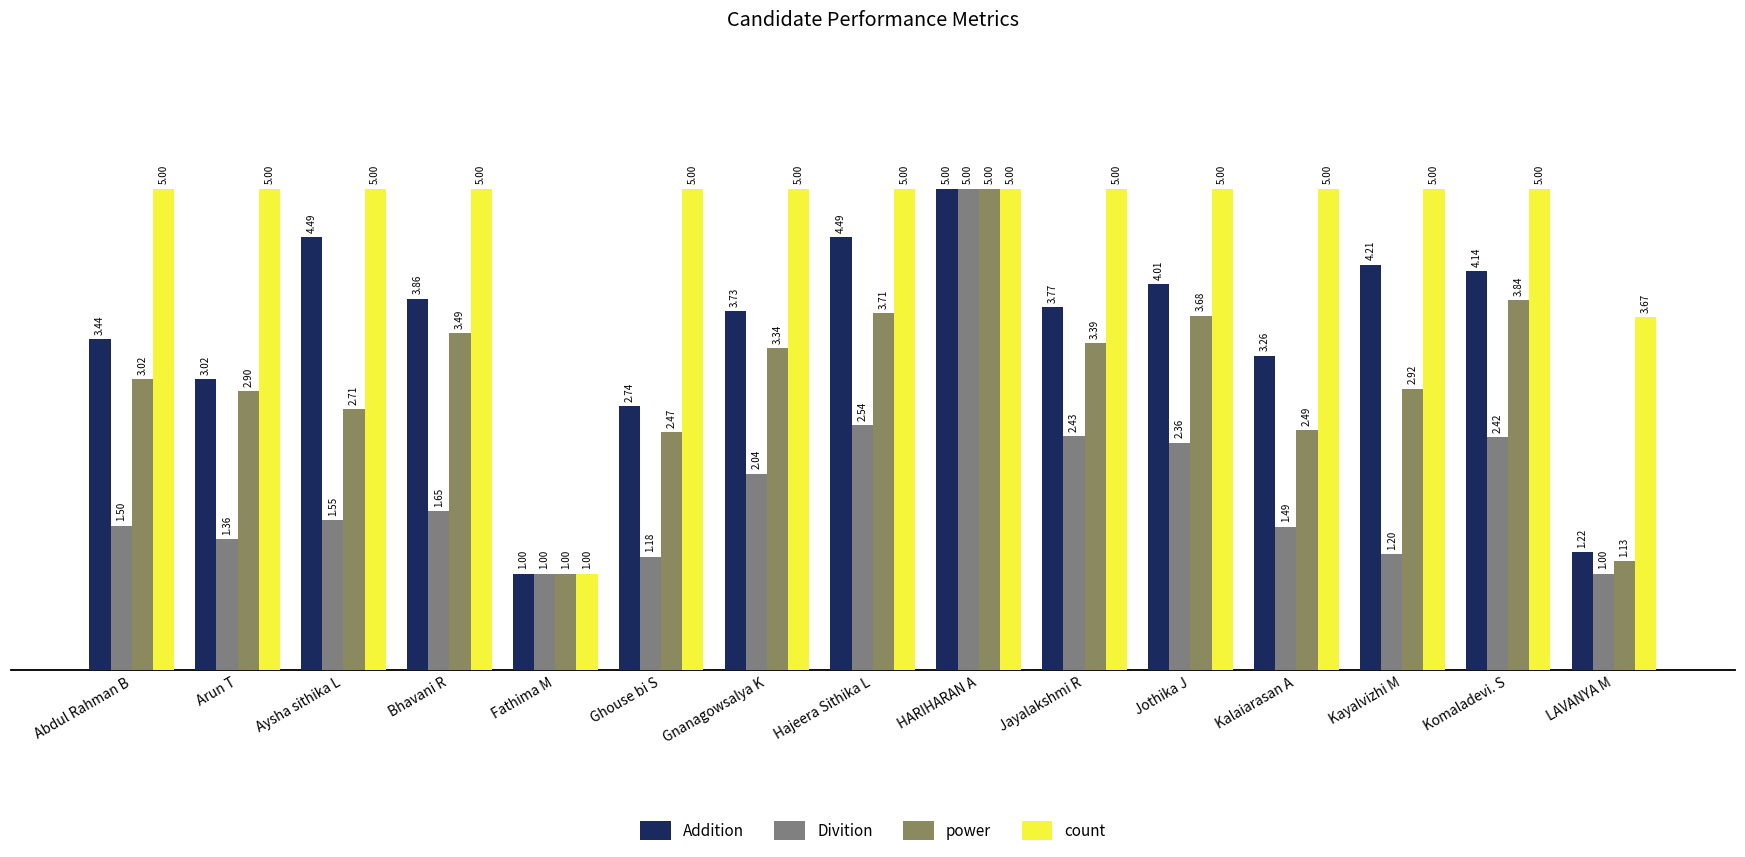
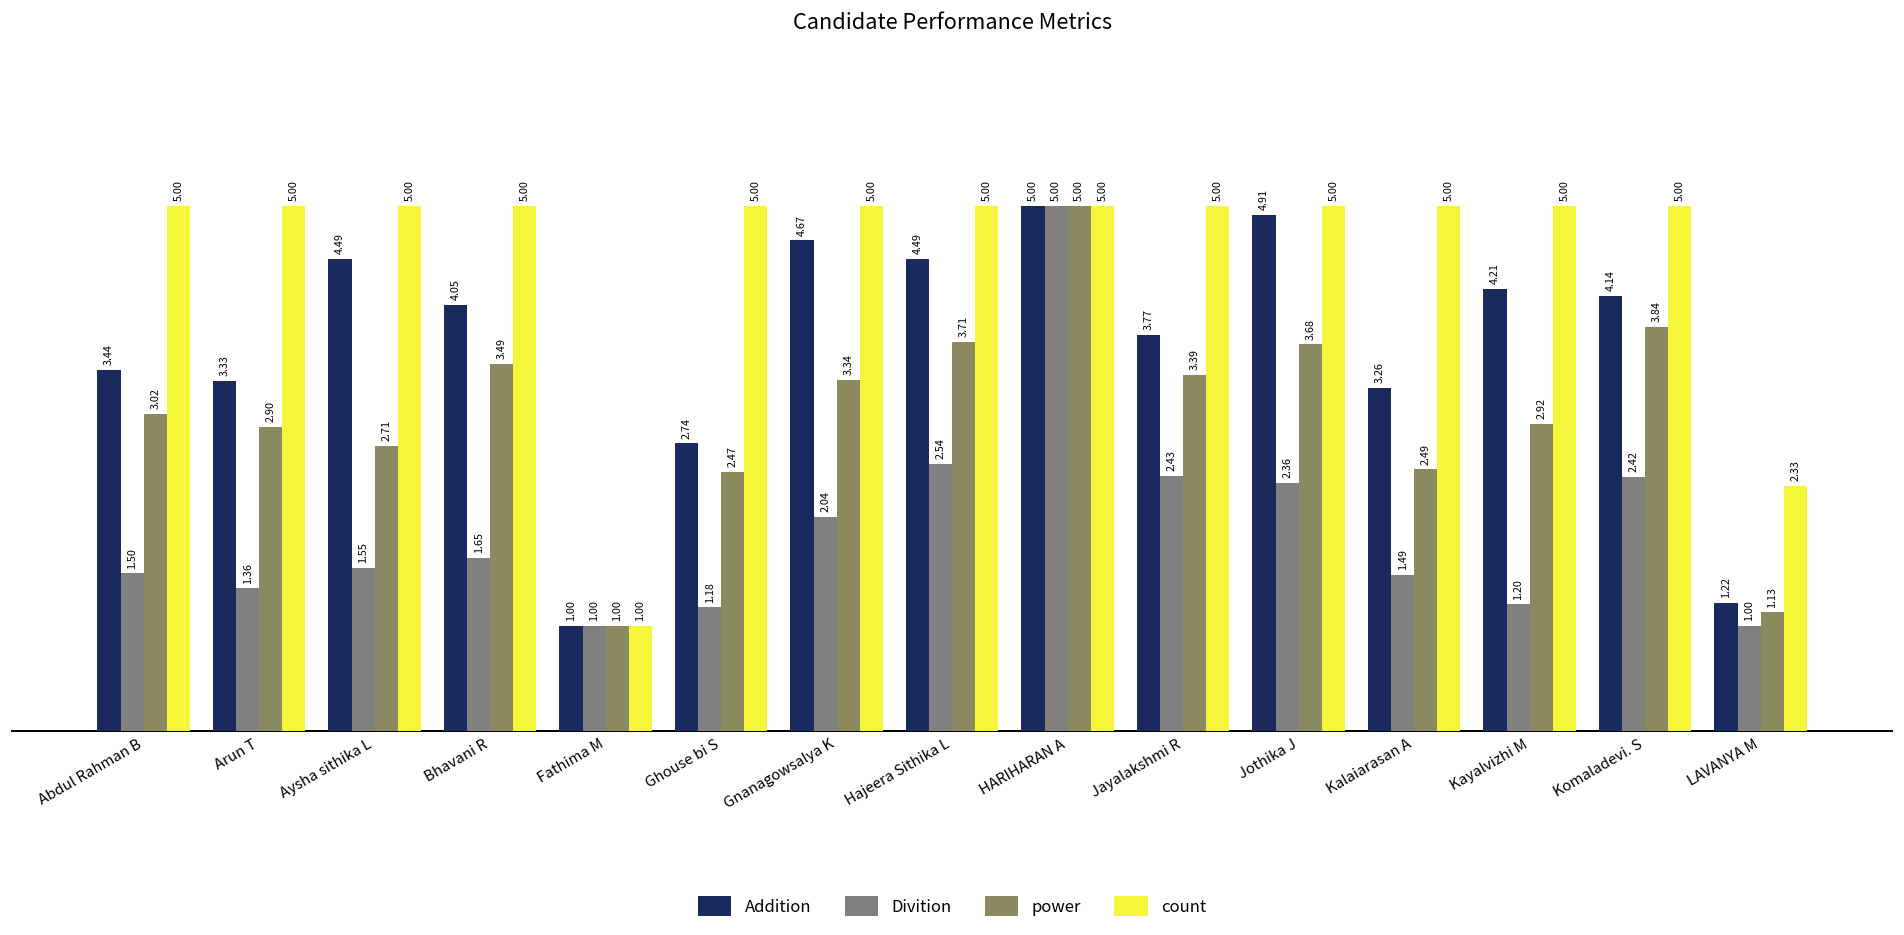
  {
    "Addition": {
      "Abdul Rahman B": 3.44,
-     "Arun T": 3.02,
+     "Arun T": 3.33,
      "Aysha sithika L": 4.49,
-     "Bhavani R": 3.86,
+     "Bhavani R": 4.05,
      "Fathima M": 1.00,
      "Ghouse bi S": 2.74,
-     "Gnanagowsalya K": 3.73,
+     "Gnanagowsalya K": 4.67,
      "Hajeera Sithika L": 4.49,
      "HARIHARAN A": 5.00,
      "Jayalakshmi R": 3.77,
-     "Jothika J": 4.01,
+     "Jothika J": 4.91,
      "Kalaiarasan A": 3.26,
      "Kayalvizhi M": 4.21,
      "Komaladevi. S": 4.14,
      "LAVANYA M": 1.22
    },
    "count": {
      "Abdul Rahman B": 5.00,
      "Arun T": 5.00,
      "Aysha sithika L": 5.00,
      "Bhavani R": 5.00,
      "Fathima M": 1.00,
      "Ghouse bi S": 5.00,
      "Gnanagowsalya K": 5.00,
      "Hajeera Sithika L": 5.00,
      "HARIHARAN A": 5.00,
      "Jayalakshmi R": 5.00,
      "Jothika J": 5.00,
      "Kalaiarasan A": 5.00,
      "Kayalvizhi M": 5.00,
      "Komaladevi. S": 5.00,
-     "LAVANYA M": 3.67
+     "LAVANYA M": 2.33
    }
  }
